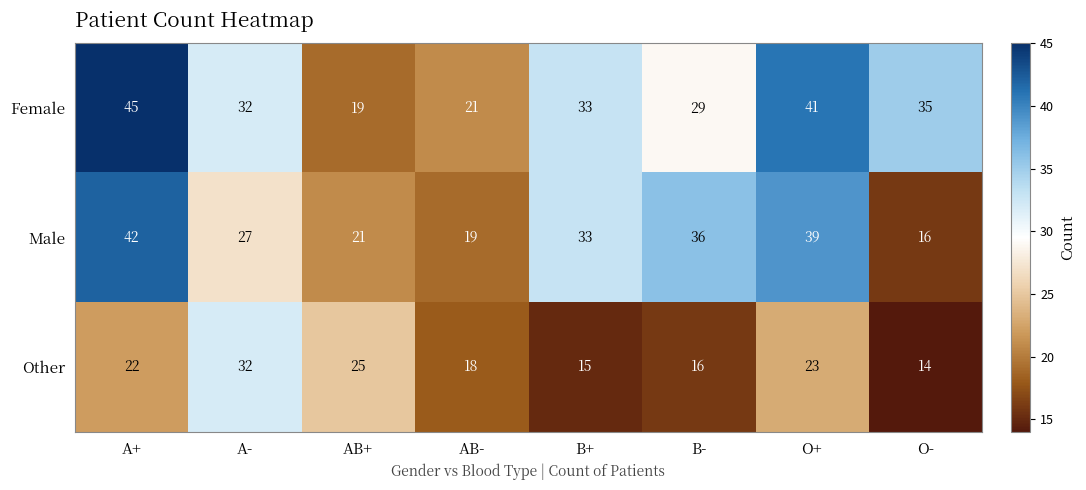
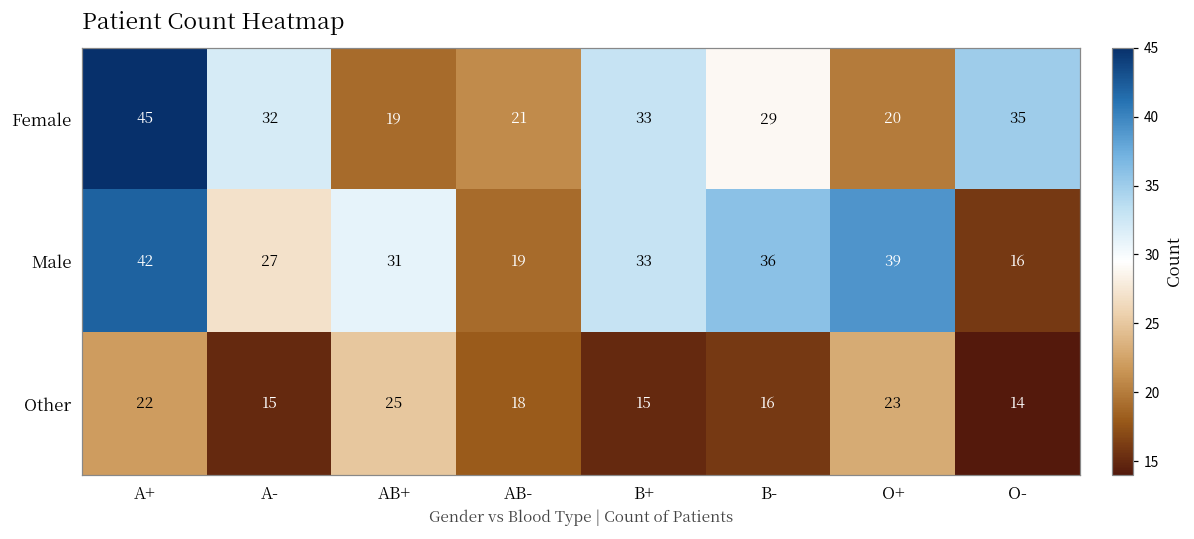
  {
    "Female": {
      "A+": 45,
      "A-": 32,
      "AB+": 19,
      "AB-": 21,
      "B+": 33,
      "B-": 29,
-     "O+": 41,
+     "O+": 20,
      "O-": 35
    },
    "Male": {
      "A+": 42,
      "A-": 27,
-     "AB+": 21,
+     "AB+": 31,
      "AB-": 19,
      "B+": 33,
      "B-": 36,
      "O+": 39,
      "O-": 16
    },
    "Other": {
      "A+": 22,
-     "A-": 32,
+     "A-": 15,
      "AB+": 25,
      "AB-": 18,
      "B+": 15,
      "B-": 16,
      "O+": 23,
      "O-": 14
    }
  }
